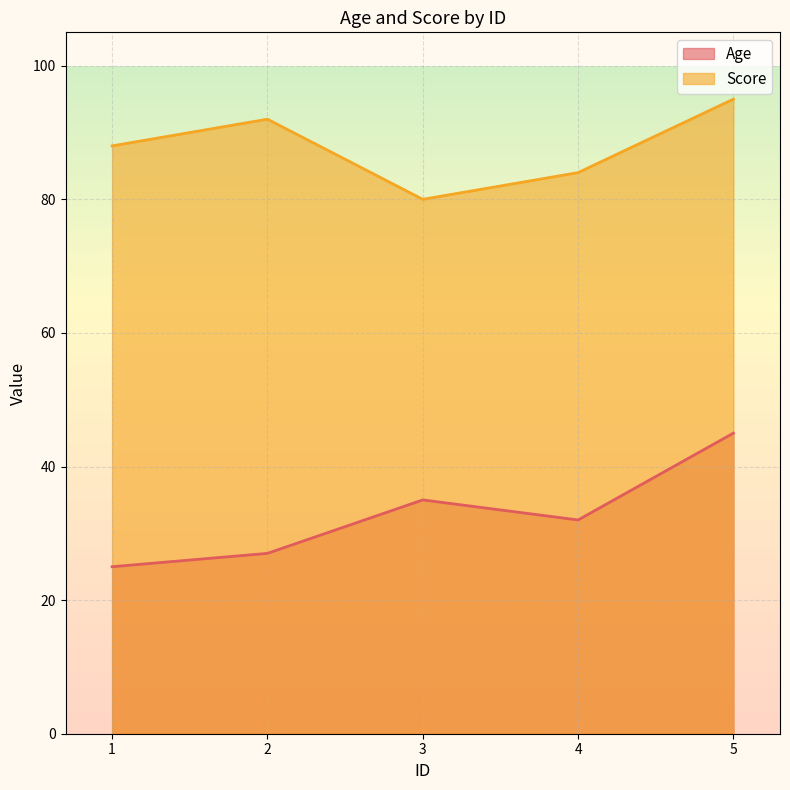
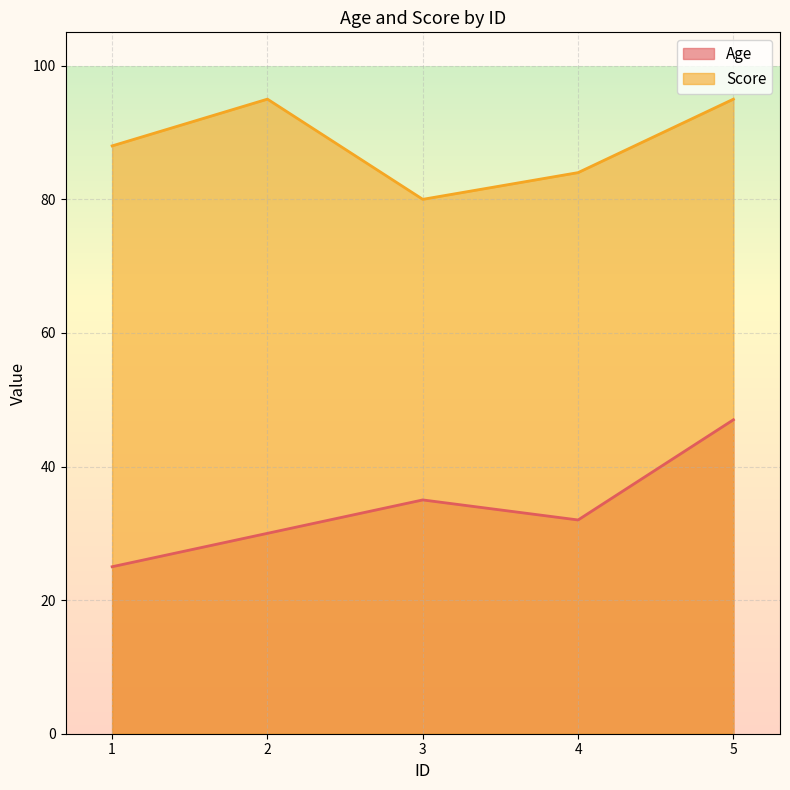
  {
    "Age": {
      "1": 25,
-     "2": 27,
+     "2": 30,
      "3": 35,
      "4": 32,
-     "5": 45
+     "5": 47
    },
    "Score": {
      "1": 88,
-     "2": 92,
+     "2": 95,
      "3": 80,
      "4": 84,
      "5": 95
    }
  }
